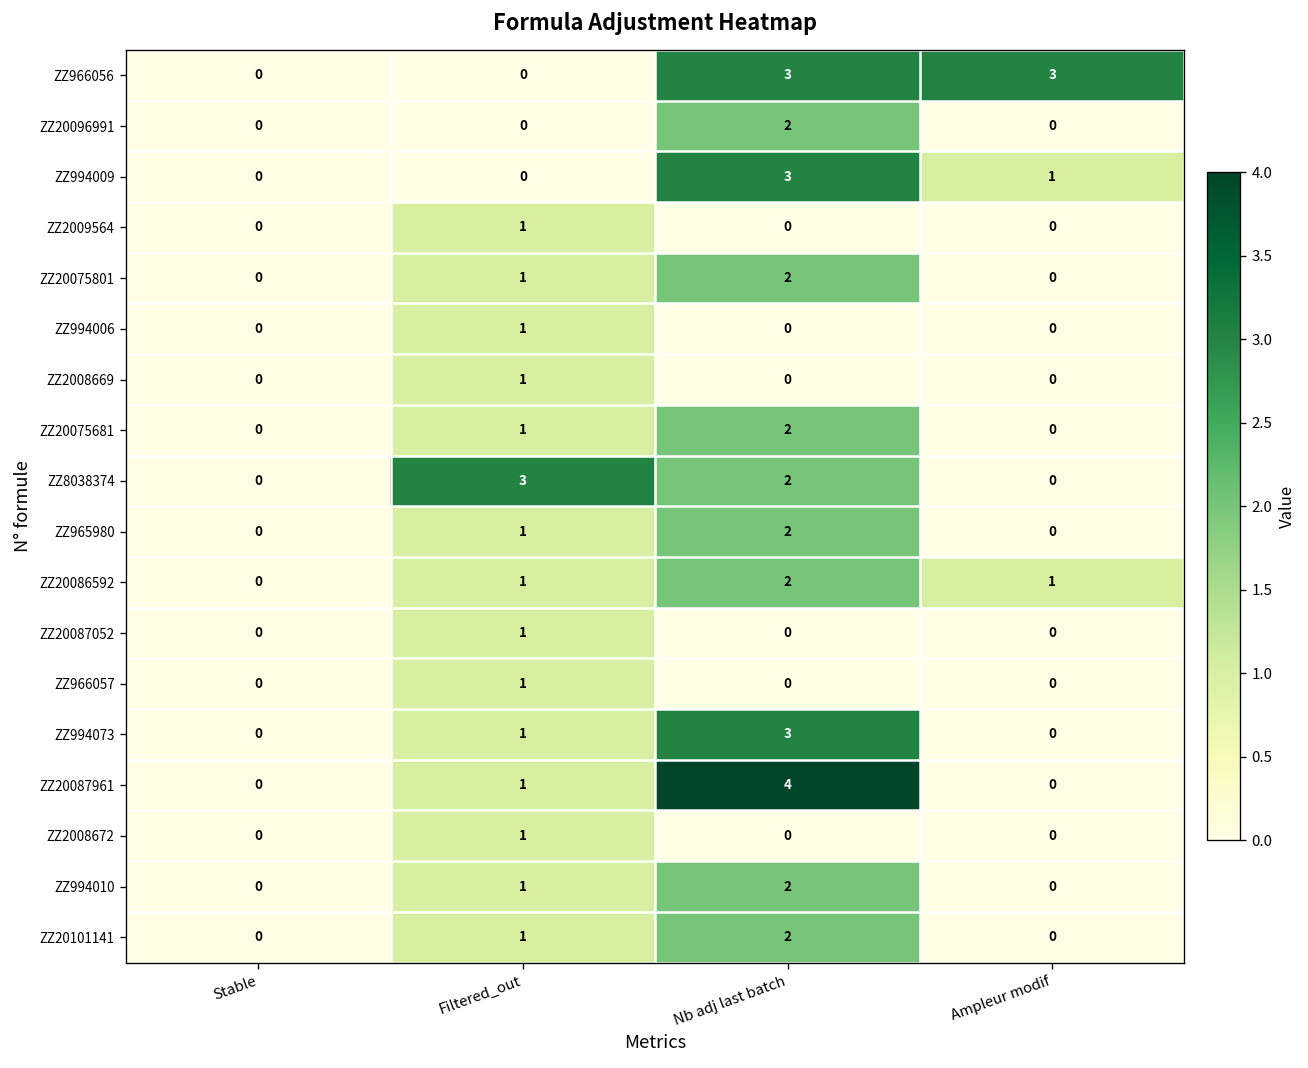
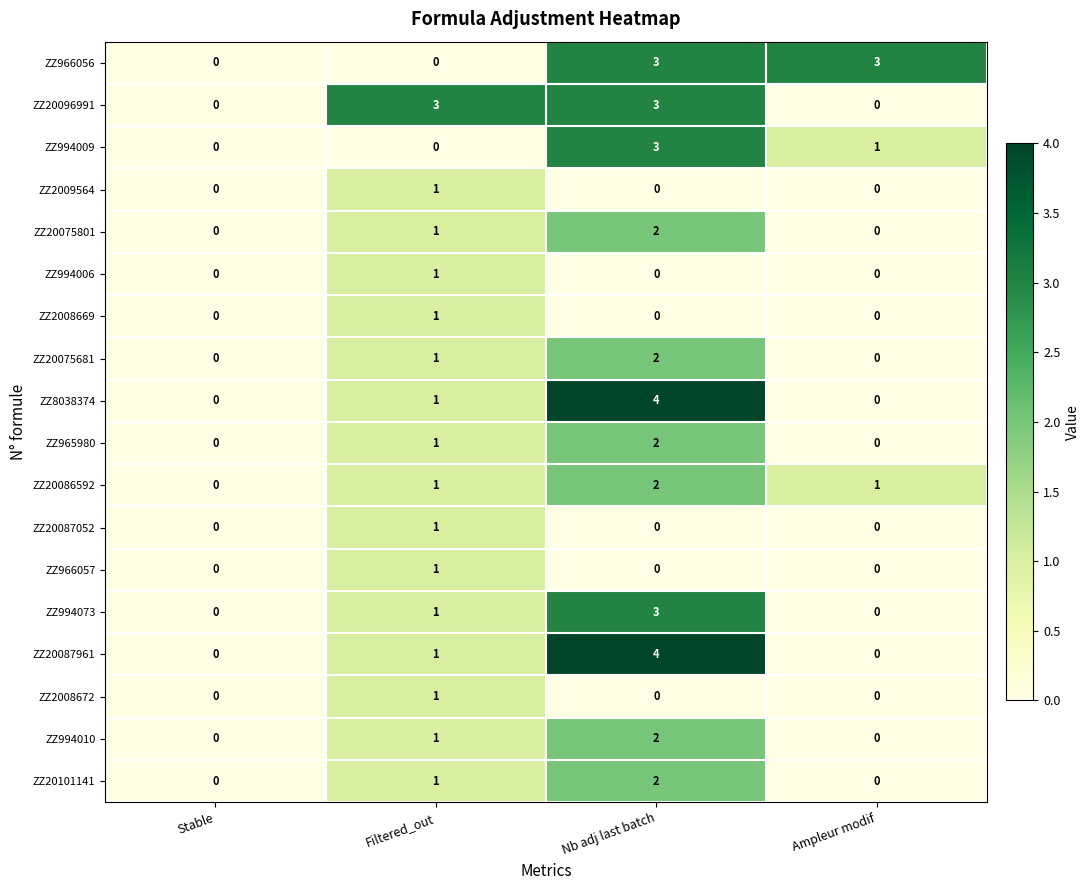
  {
    "ZZ966056": {
      "Stable": 0,
      "Filtered_out": 0,
      "Nb adj last batch": 3,
      "Ampleur modif": 3
    },
    "ZZ20096991": {
      "Stable": 0,
-     "Filtered_out": 0,
-     "Nb adj last batch": 2,
+     "Filtered_out": 3,
+     "Nb adj last batch": 3,
      "Ampleur modif": 0
    },
    "ZZ994009": {
      "Stable": 0,
      "Filtered_out": 0,
      "Nb adj last batch": 3,
      "Ampleur modif": 1
    },
    "ZZ2009564": {
      "Stable": 0,
      "Filtered_out": 1,
      "Nb adj last batch": 0,
      "Ampleur modif": 0
    },
    "ZZ20075801": {
      "Stable": 0,
      "Filtered_out": 1,
      "Nb adj last batch": 2,
      "Ampleur modif": 0
    },
    "ZZ994006": {
      "Stable": 0,
      "Filtered_out": 1,
      "Nb adj last batch": 0,
      "Ampleur modif": 0
    },
    "ZZ2008669": {
      "Stable": 0,
      "Filtered_out": 1,
      "Nb adj last batch": 0,
      "Ampleur modif": 0
    },
    "ZZ20075681": {
      "Stable": 0,
      "Filtered_out": 1,
      "Nb adj last batch": 2,
      "Ampleur modif": 0
    },
    "ZZ8038374": {
      "Stable": 0,
-     "Filtered_out": 3,
-     "Nb adj last batch": 2,
+     "Filtered_out": 1,
+     "Nb adj last batch": 4,
      "Ampleur modif": 0
    },
    "ZZ965980": {
      "Stable": 0,
      "Filtered_out": 1,
      "Nb adj last batch": 2,
      "Ampleur modif": 0
    },
    "ZZ20086592": {
      "Stable": 0,
      "Filtered_out": 1,
      "Nb adj last batch": 2,
      "Ampleur modif": 1
    },
    "ZZ20087052": {
      "Stable": 0,
      "Filtered_out": 1,
      "Nb adj last batch": 0,
      "Ampleur modif": 0
    },
    "ZZ966057": {
      "Stable": 0,
      "Filtered_out": 1,
      "Nb adj last batch": 0,
      "Ampleur modif": 0
    },
    "ZZ994073": {
      "Stable": 0,
      "Filtered_out": 1,
      "Nb adj last batch": 3,
      "Ampleur modif": 0
    },
    "ZZ20087961": {
      "Stable": 0,
      "Filtered_out": 1,
      "Nb adj last batch": 4,
      "Ampleur modif": 0
    },
    "ZZ2008672": {
      "Stable": 0,
      "Filtered_out": 1,
      "Nb adj last batch": 0,
      "Ampleur modif": 0
    },
    "ZZ994010": {
      "Stable": 0,
      "Filtered_out": 1,
      "Nb adj last batch": 2,
      "Ampleur modif": 0
    },
    "ZZ20101141": {
      "Stable": 0,
      "Filtered_out": 1,
      "Nb adj last batch": 2,
      "Ampleur modif": 0
    }
  }
